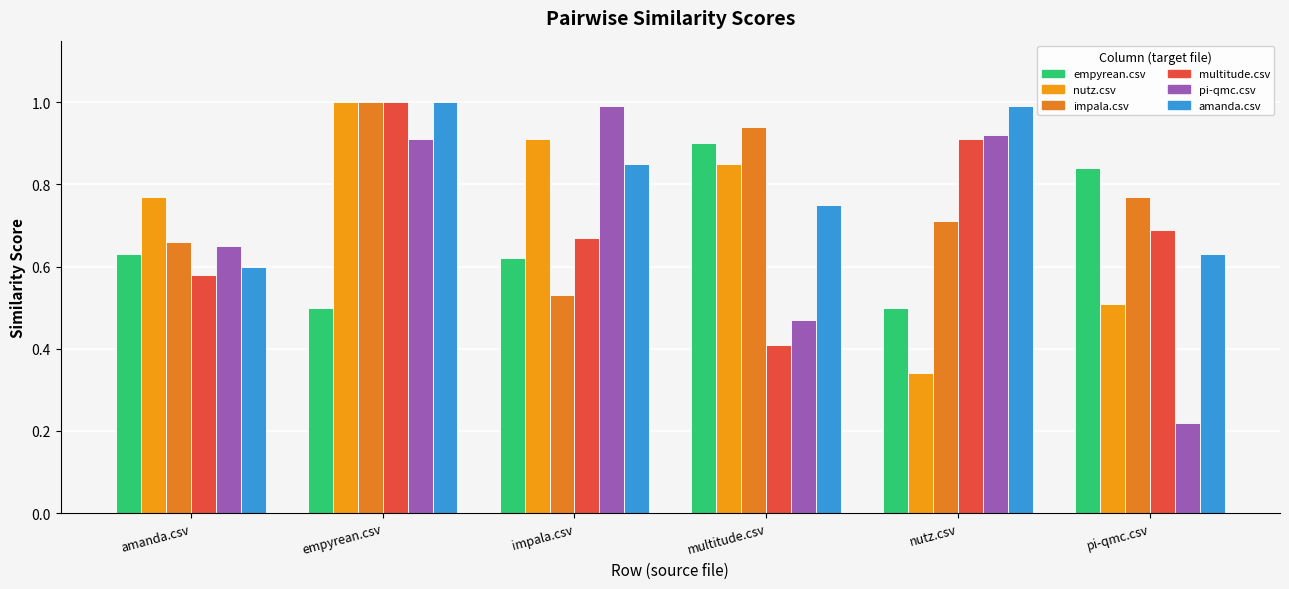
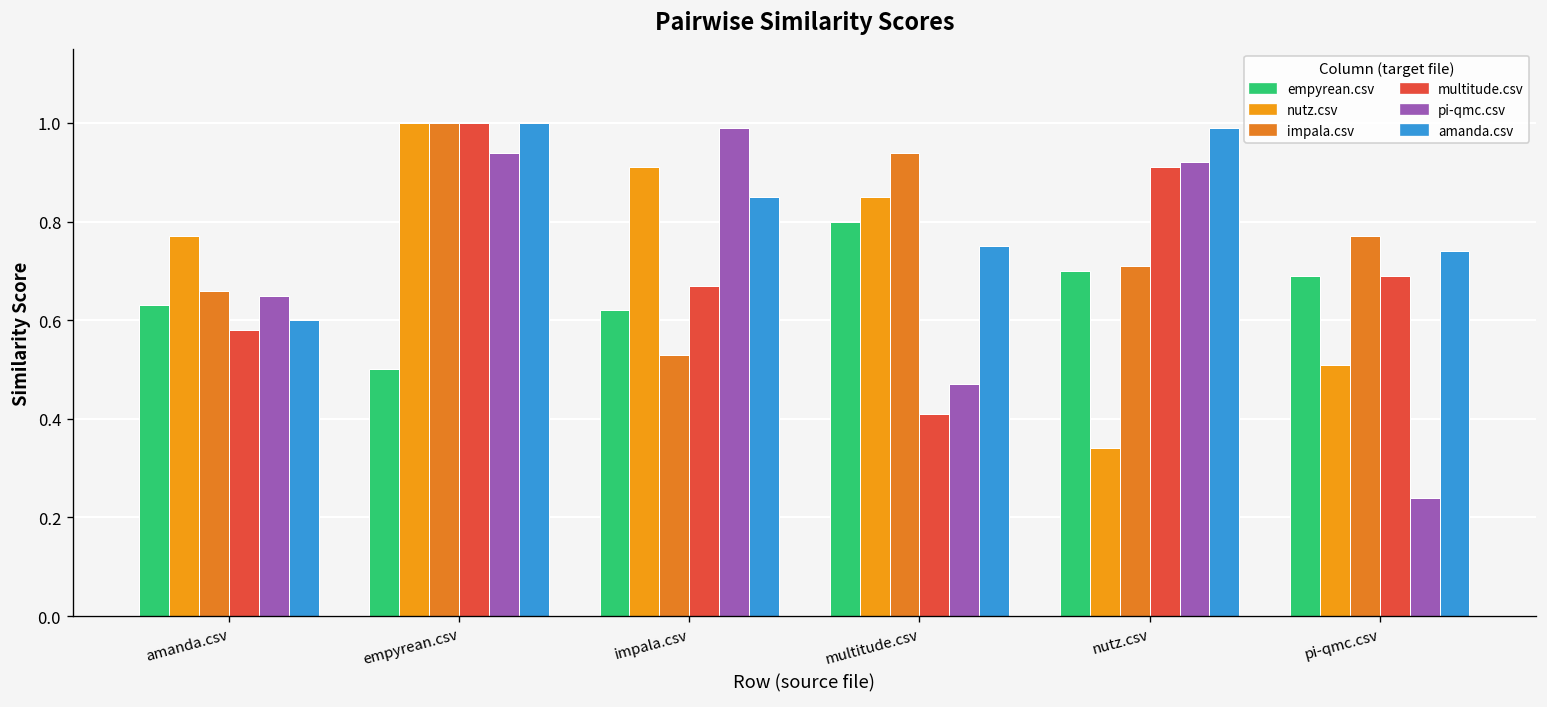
  {
    "empyrean.csv": {
      "amanda.csv": 0.63,
      "empyrean.csv": 0.50,
      "impala.csv": 0.62,
-     "multitude.csv": 0.9,
-     "nutz.csv": 0.5,
-     "pi-qmc.csv": 0.84
+     "multitude.csv": 0.8,
+     "nutz.csv": 0.7,
+     "pi-qmc.csv": 0.69
    },
    "pi-qmc.csv": {
      "amanda.csv": 0.65,
-     "empyrean.csv": 0.91,
+     "empyrean.csv": 0.94,
      "impala.csv": 0.99,
      "multitude.csv": 0.47,
      "nutz.csv": 0.92,
-     "pi-qmc.csv": 0.22
+     "pi-qmc.csv": 0.24
    },
    "amanda.csv": {
      "amanda.csv": 0.60,
      "empyrean.csv": 1.00,
      "impala.csv": 0.85,
      "multitude.csv": 0.75,
      "nutz.csv": 0.99,
-     "pi-qmc.csv": 0.63
+     "pi-qmc.csv": 0.74
    }
  }
